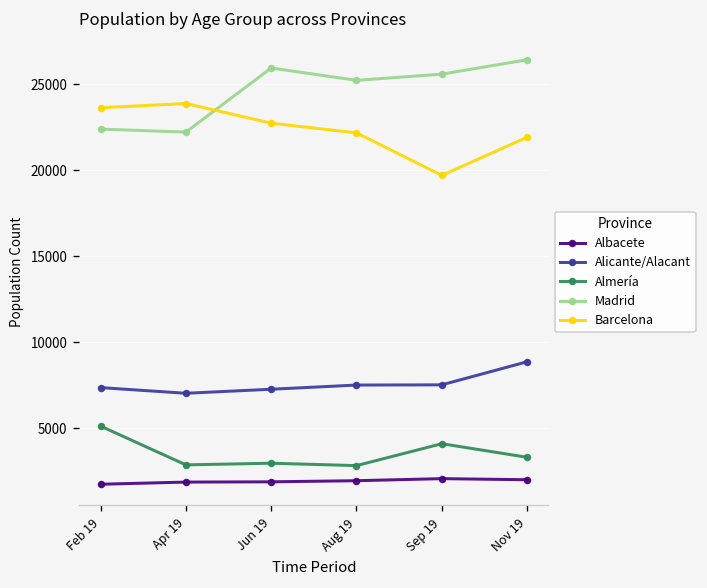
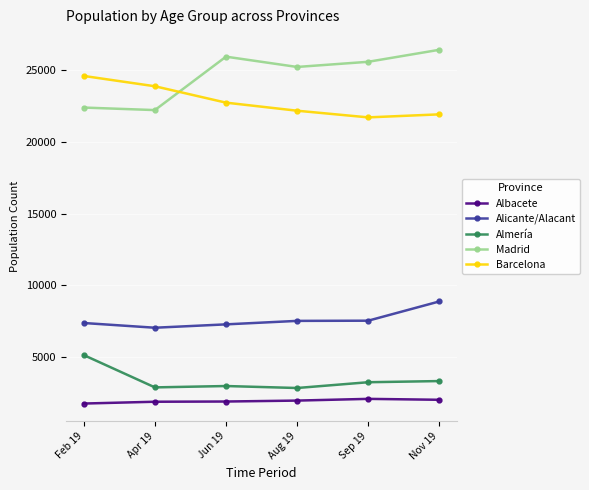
  {
    "Albacete": {
      "Feb 19": 1800,
      "Apr 19": 1900,
      "Jun 19": 1900,
      "Aug 19": 2000,
      "Sep 19": 2100,
      "Nov 19": 2000
    },
    "Alicante/Alacant": {
      "Feb 19": 7400,
      "Apr 19": 7000,
      "Jun 19": 7300,
      "Aug 19": 7500,
      "Sep 19": 7500,
      "Nov 19": 8900
    },
    "Almería": {
      "Feb 19": 5100,
      "Apr 19": 2900,
      "Jun 19": 3000,
      "Aug 19": 2800,
-     "Sep 19": 4100,
+     "Sep 19": 3200,
      "Nov 19": 3300
    },
    "Madrid": {
      "Feb 19": 22400,
      "Apr 19": 22200,
      "Jun 19": 26000,
      "Aug 19": 25200,
      "Sep 19": 25600,
      "Nov 19": 26400
    },
    "Barcelona": {
-     "Feb 19": 23600,
+     "Feb 19": 24600,
      "Apr 19": 23900,
      "Jun 19": 22700,
      "Aug 19": 22200,
-     "Sep 19": 19700,
+     "Sep 19": 21700,
      "Nov 19": 21900
    }
  }
